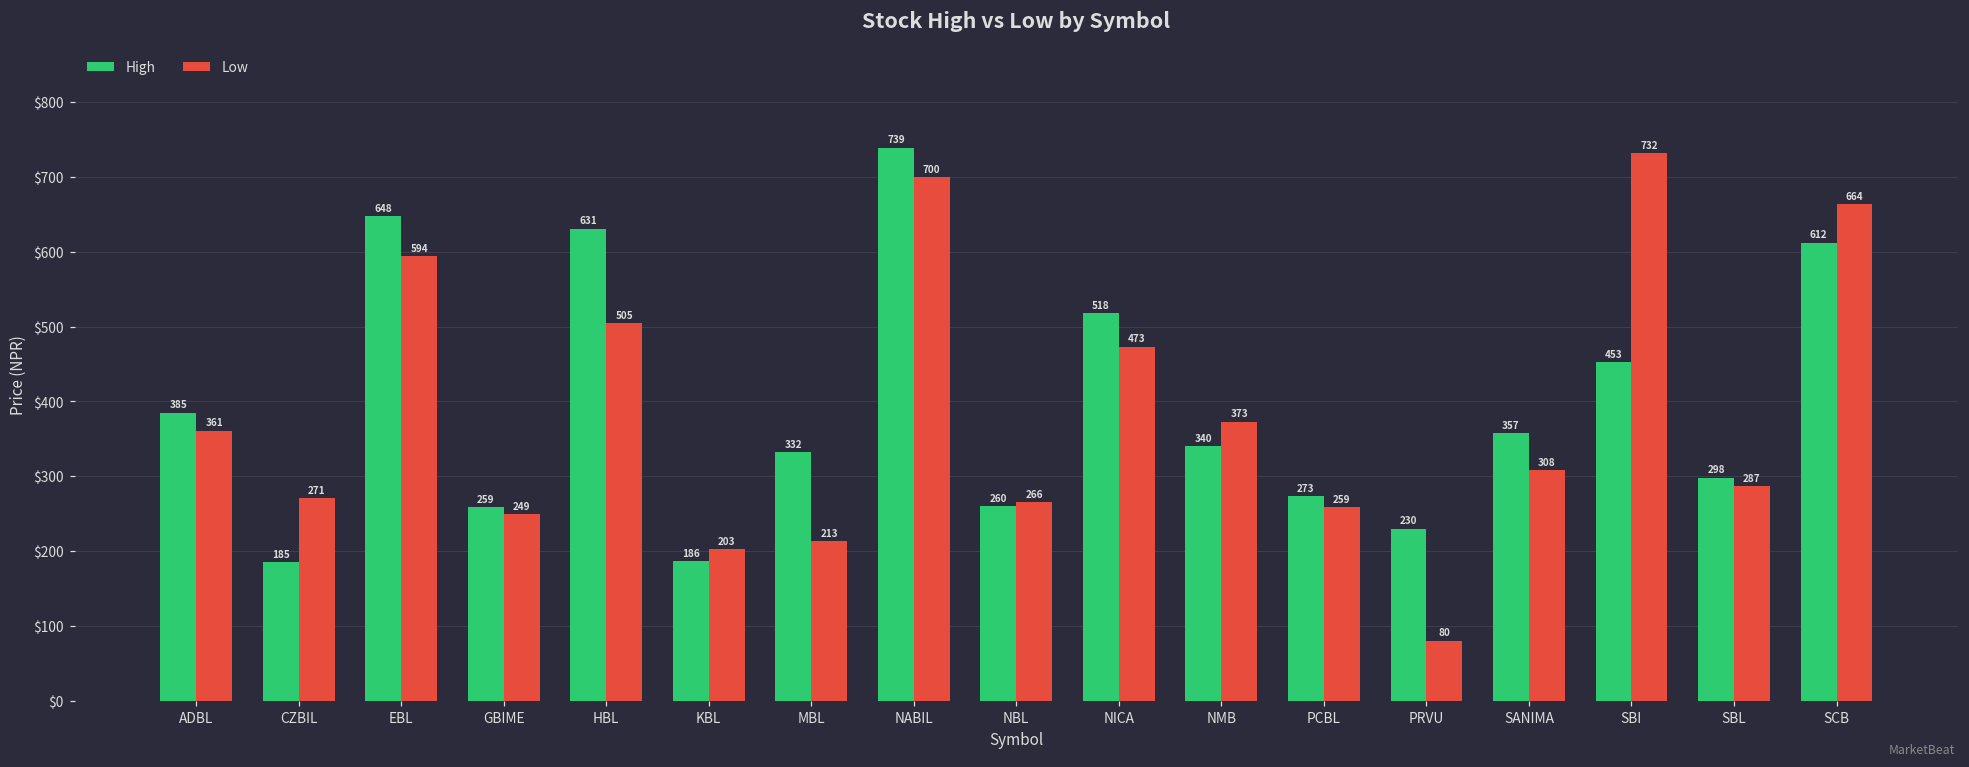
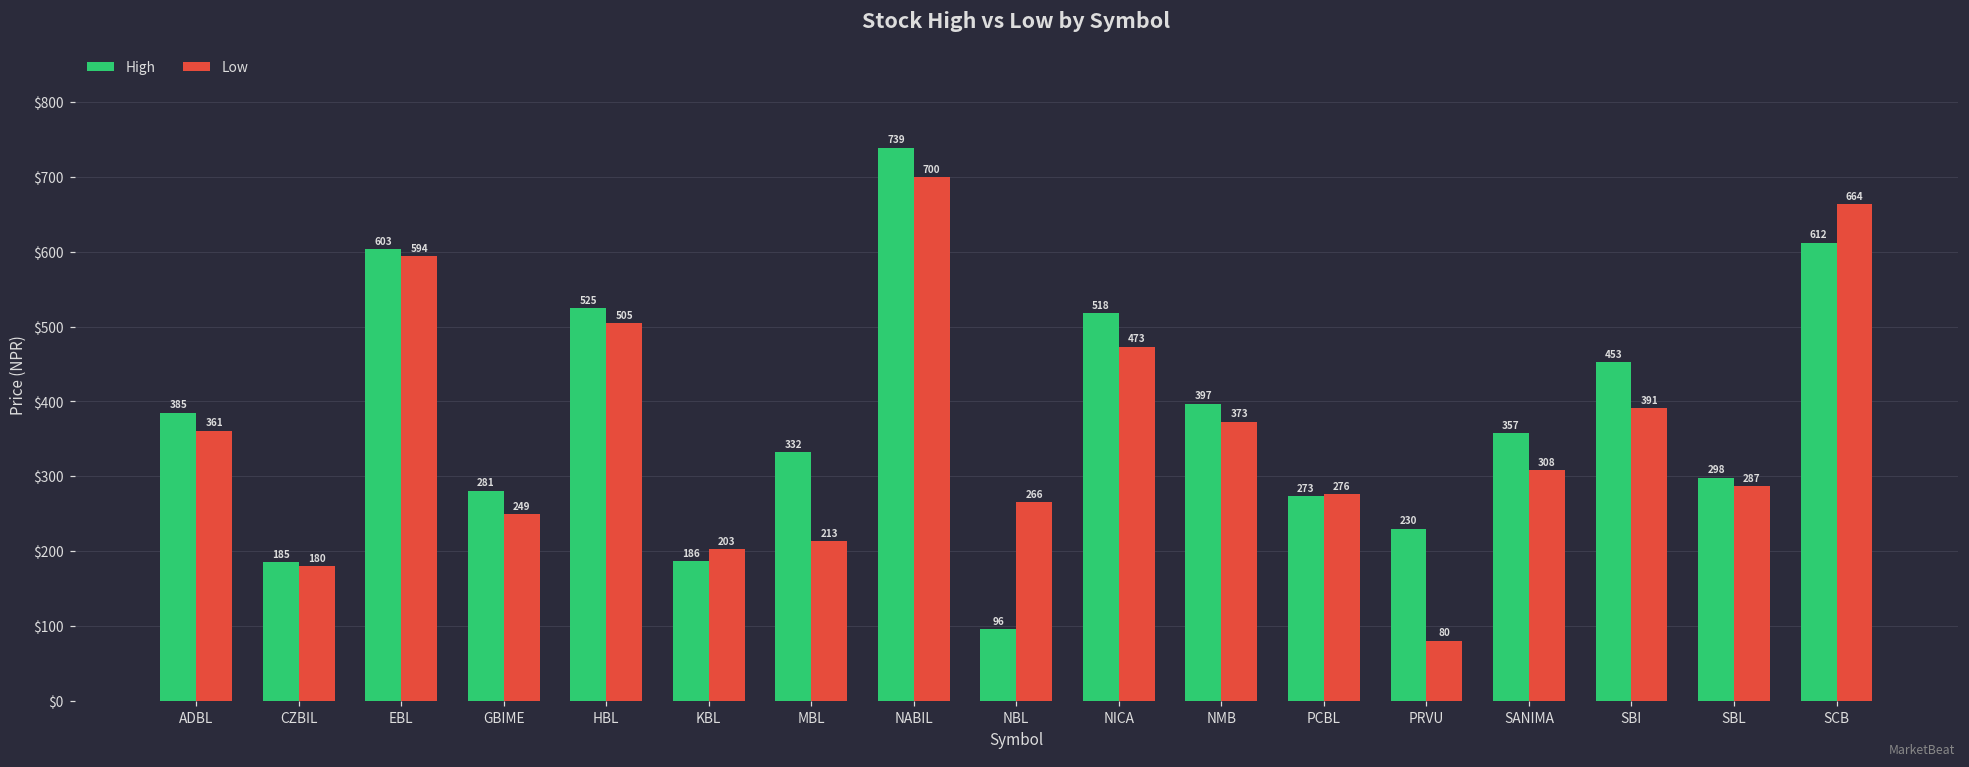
  {
    "High": {
      "ADBL": 385,
      "CZBIL": 185,
-     "EBL": 648,
-     "GBIME": 259,
-     "HBL": 631,
+     "EBL": 603,
+     "GBIME": 281,
+     "HBL": 525,
      "KBL": 186,
      "MBL": 332,
      "NABIL": 739,
-     "NBL": 260,
+     "NBL": 96,
      "NICA": 518,
-     "NMB": 340,
+     "NMB": 397,
      "PCBL": 273,
      "PRVU": 230,
      "SANIMA": 357,
      "SBI": 453,
      "SBL": 298,
      "SCB": 612
    },
    "Low": {
      "ADBL": 361,
-     "CZBIL": 271,
+     "CZBIL": 180,
      "EBL": 594,
      "GBIME": 249,
      "HBL": 505,
      "KBL": 203,
      "MBL": 213,
      "NABIL": 700,
      "NBL": 266,
      "NICA": 473,
      "NMB": 373,
-     "PCBL": 259,
+     "PCBL": 276,
      "PRVU": 80,
      "SANIMA": 308,
-     "SBI": 732,
+     "SBI": 391,
      "SBL": 287,
      "SCB": 664
    }
  }
